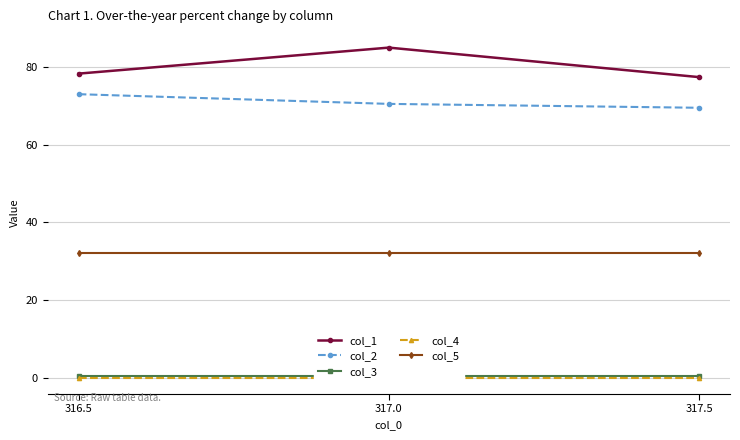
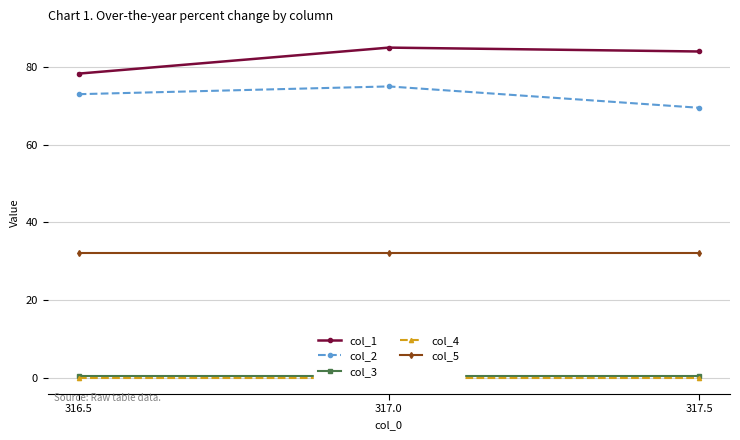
  {
    "col_1": {
      "316.5": 78,
      "317.0": 85,
-     "317.5": 77
+     "317.5": 84
    },
    "col_2": {
      "316.5": 73,
-     "317.0": 71,
+     "317.0": 75,
      "317.5": 70
    },
    "col_5": {
      "316.5": 32,
      "317.0": 32,
      "317.5": 32
    }
  }
